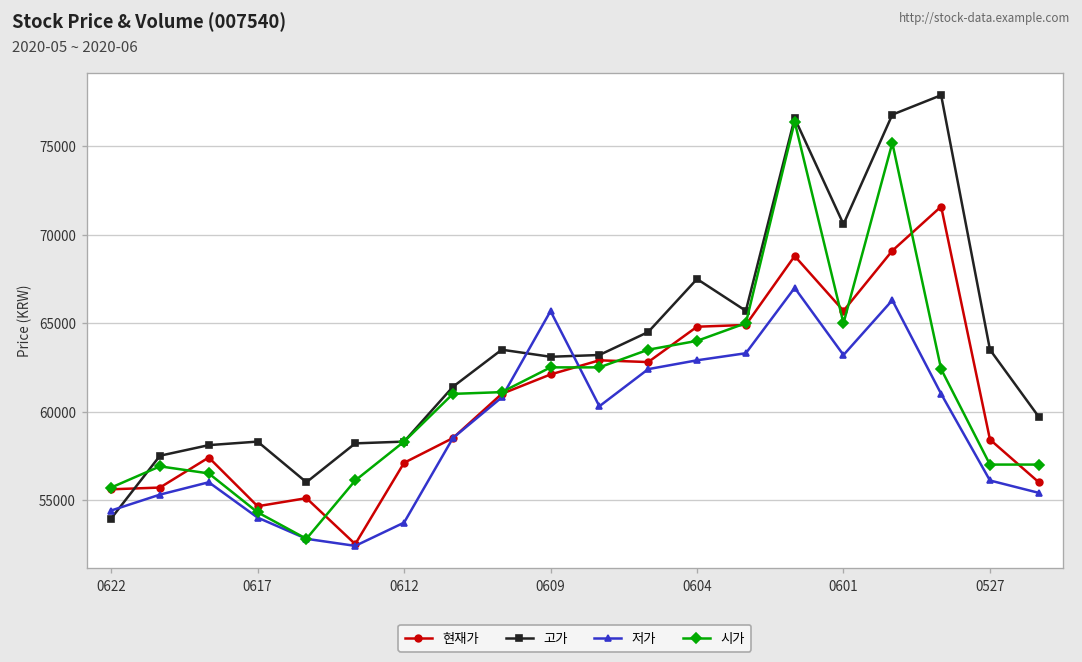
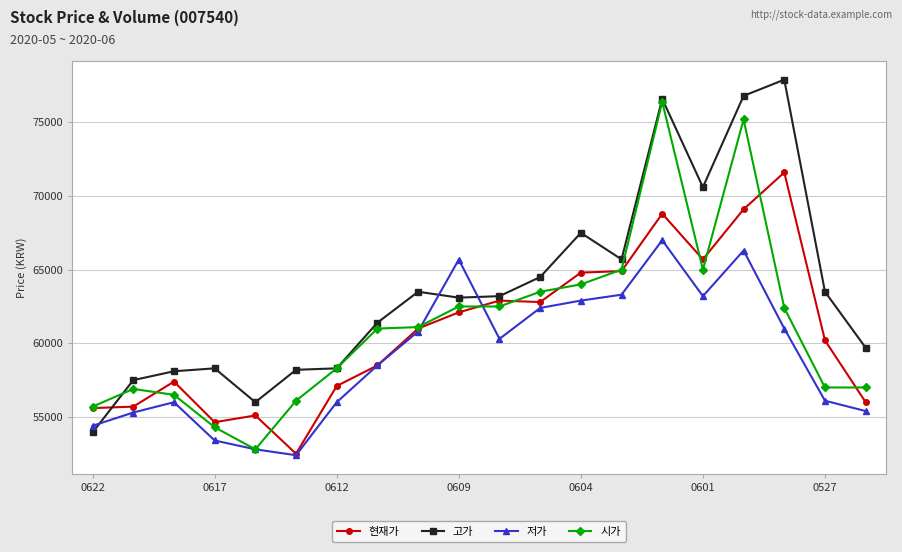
  {
    "현재가": {
      "0617": 54600,
      "0612": 57100,
      "0609": 62100,
      "0604": 64800,
      "0601": 65700,
-     "0527": 58400
+     "0527": 60200
    },
    "고가": {
      "0622": 53900,
      "0617": 58300,
      "0609": 63100,
      "0604": 67500,
      "0601": 70600,
      "0527": 63500
    },
    "저가": {
      "0622": 54400,
-     "0617": 54000,
-     "0612": 53700,
+     "0617": 53400,
+     "0612": 56000,
      "0609": 65700,
      "0604": 62900,
      "0601": 63200,
      "0527": 56100
    },
    "시가": {
      "0617": 54300,
      "0609": 62500,
      "0604": 64000,
      "0601": 65000,
      "0527": 57000
    }
  }
